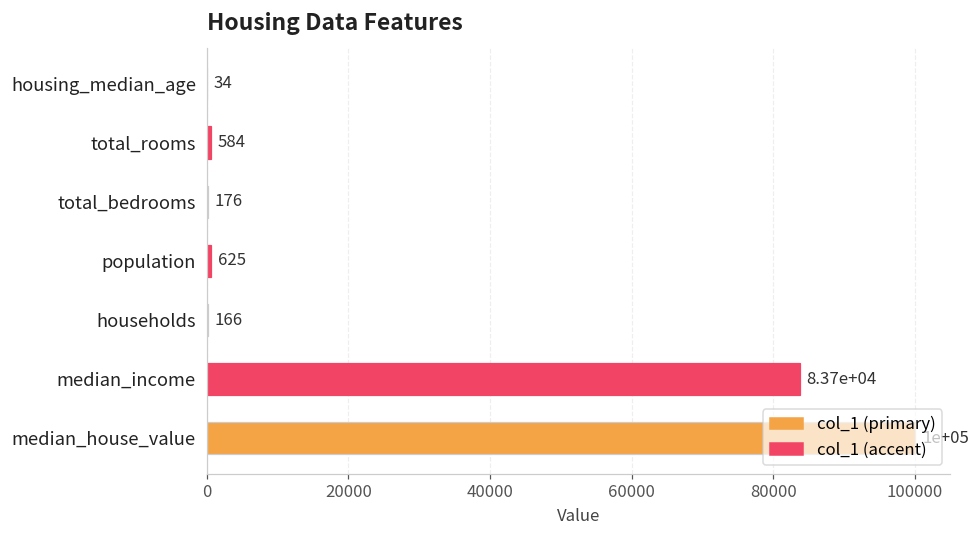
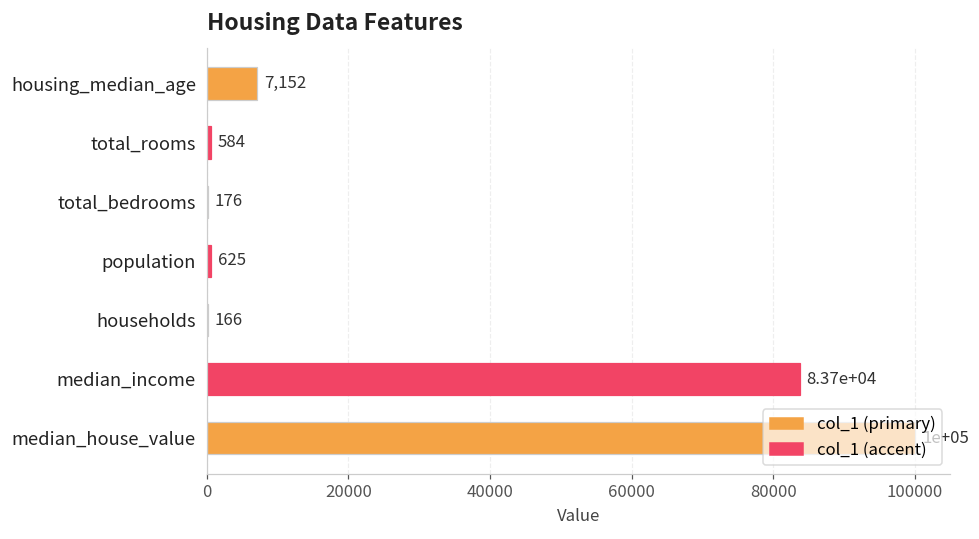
  {
-   "housing_median_age": "34",
+   "housing_median_age": "7,152",
    "total_rooms": "584",
    "total_bedrooms": "176",
    "population": "625",
    "households": "166"
  }
